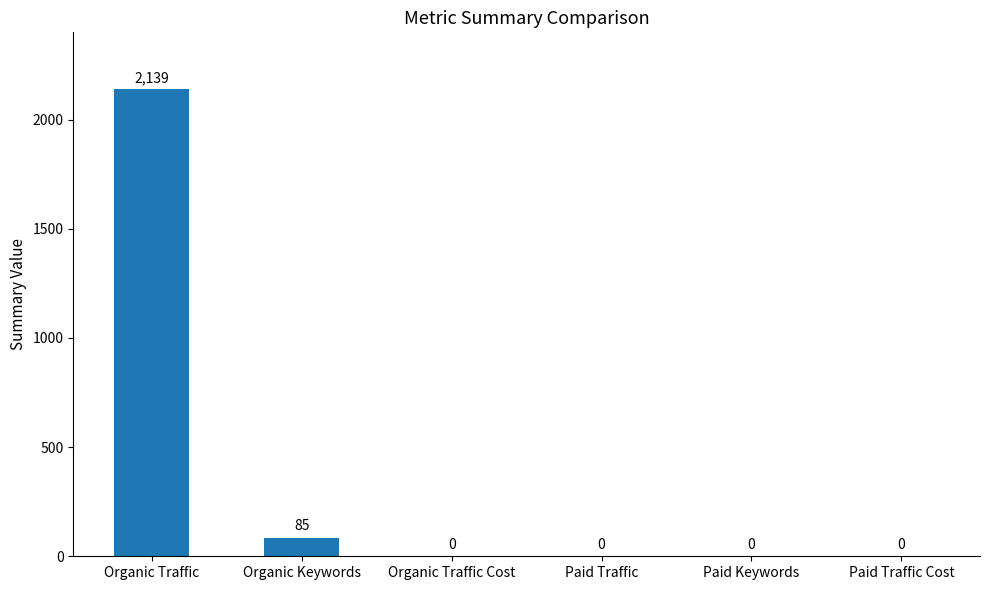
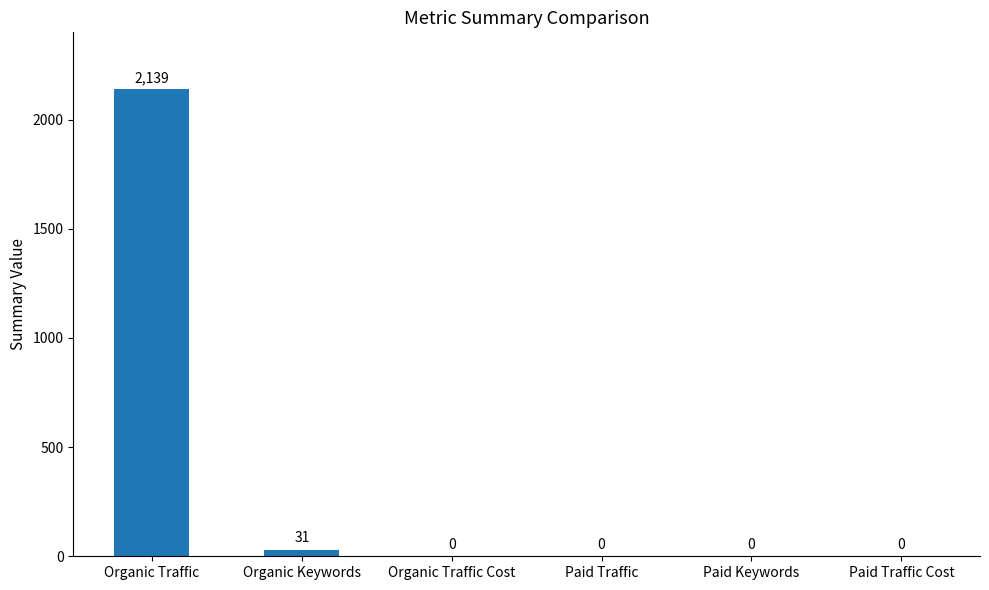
  {
    "Organic Traffic": "2,139",
-   "Organic Keywords": "85",
+   "Organic Keywords": "31",
    "Organic Traffic Cost": "0",
    "Paid Traffic": "0",
    "Paid Keywords": "0",
    "Paid Traffic Cost": "0"
  }
